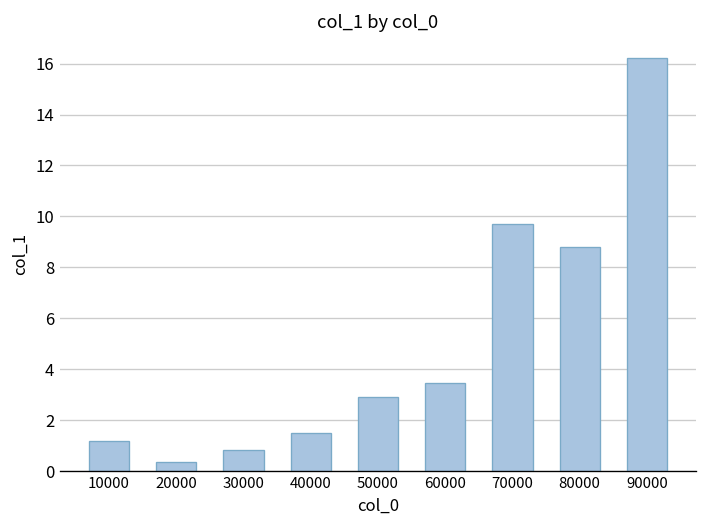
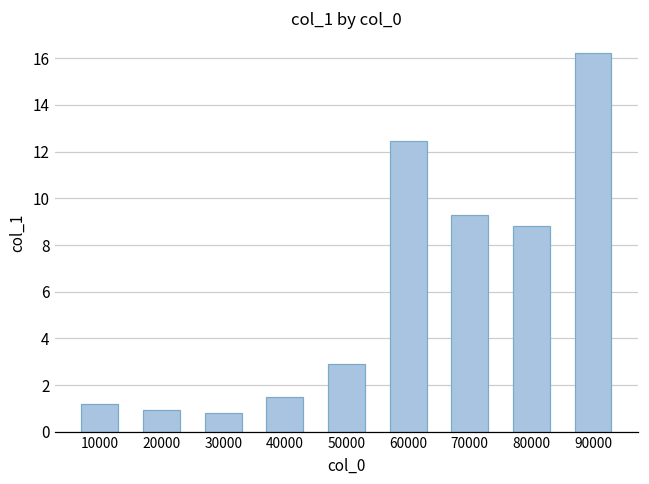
  {
    "10000": 1.2,
-   "20000": 0.4,
+   "20000": 0.9,
    "30000": 0.8,
    "40000": 1.5,
    "50000": 2.9,
-   "60000": 3.5,
-   "70000": 9.7,
+   "60000": 12.5,
+   "70000": 9.3,
    "80000": 8.8,
    "90000": 16.2
  }
